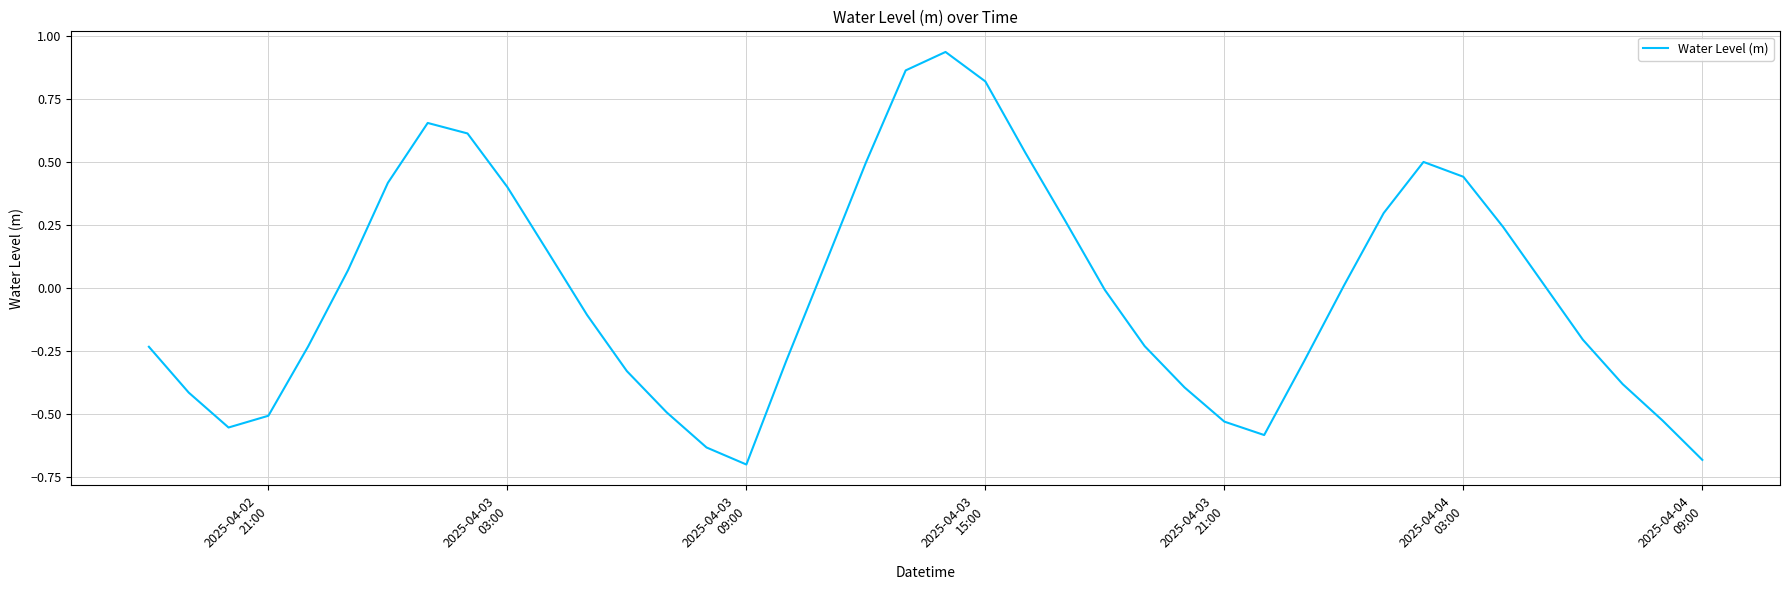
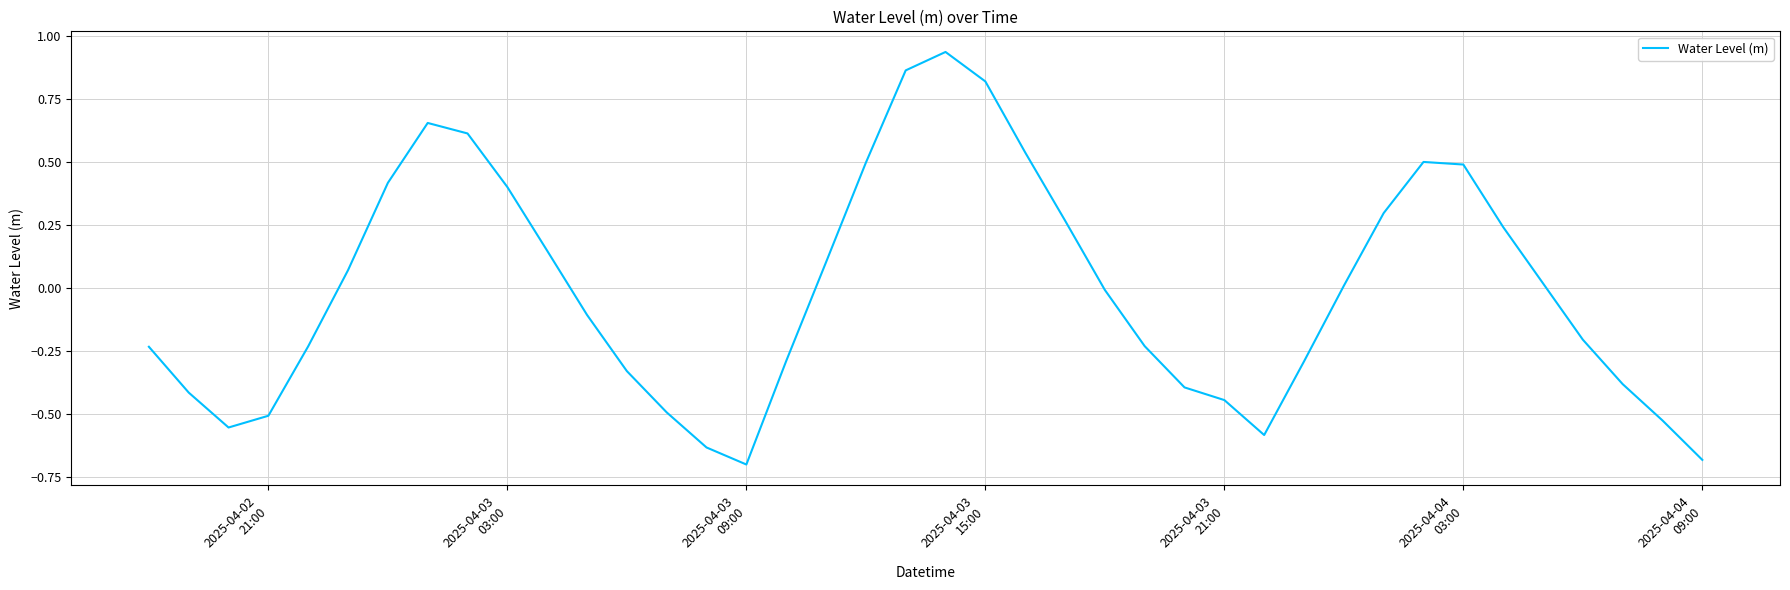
  {
    "2025-04-02 21:00": -0.51,
    "2025-04-03 03:00": 0.40,
    "2025-04-03 09:00": -0.70,
    "2025-04-03 15:00": 0.82,
-   "2025-04-03 21:00": -0.53,
-   "2025-04-04 03:00": 0.44,
+   "2025-04-03 21:00": -0.44,
+   "2025-04-04 03:00": 0.49,
    "2025-04-04 09:00": -0.68
  }
